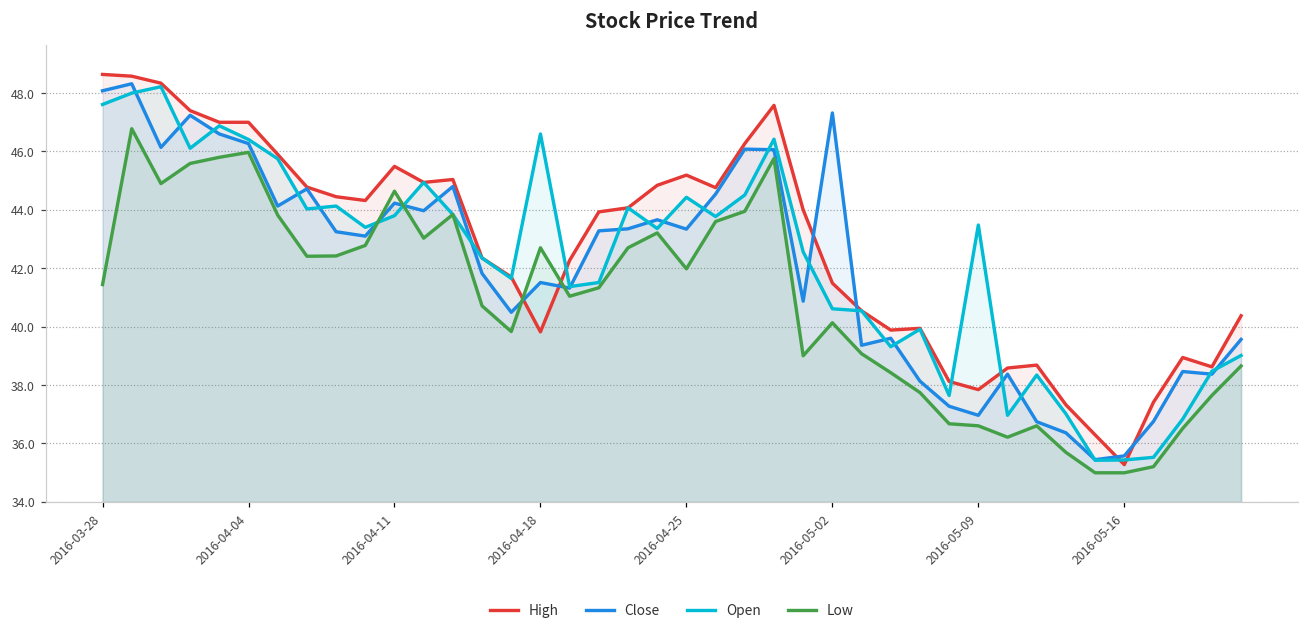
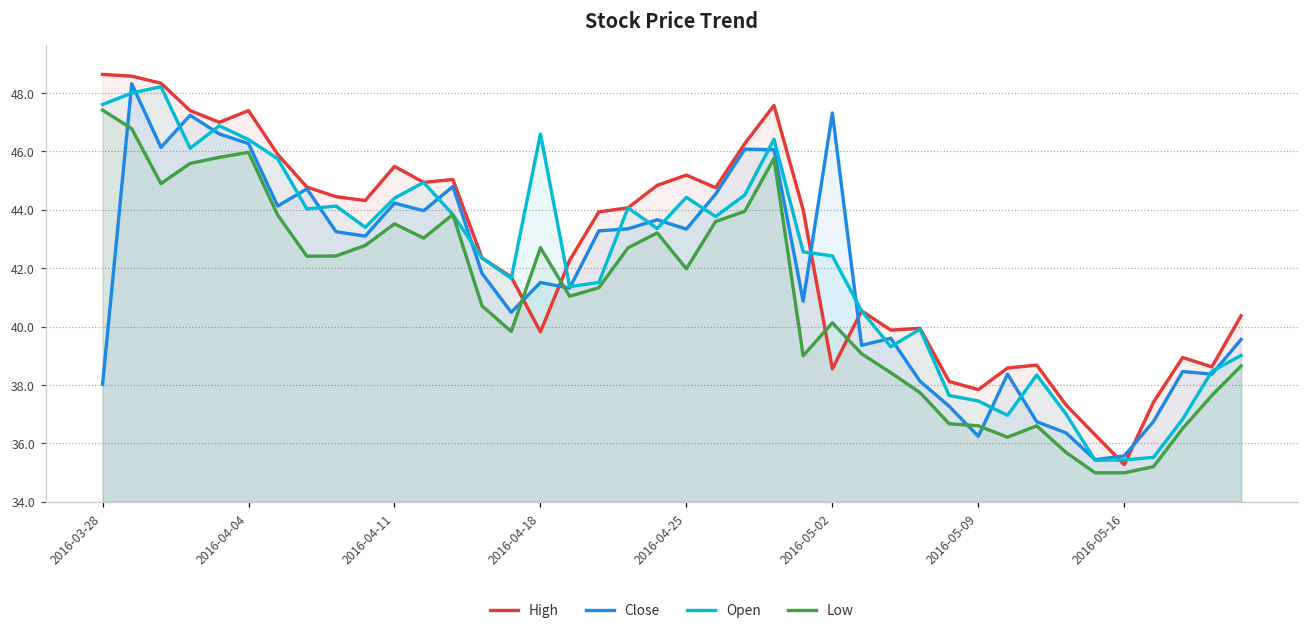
  {
    "High": {
      "2016-03-28": 48.6,
-     "2016-04-04": 47.0,
+     "2016-04-04": 47.4,
      "2016-04-11": 45.5,
      "2016-04-18": 39.8,
      "2016-04-25": 45.2,
-     "2016-05-02": 41.5,
+     "2016-05-02": 38.6,
      "2016-05-09": 37.8,
      "2016-05-16": 35.3
    },
    "Close": {
-     "2016-03-28": 48.1,
+     "2016-03-28": 38.0,
      "2016-04-04": 46.3,
      "2016-04-11": 44.2,
      "2016-04-18": 41.5,
      "2016-04-25": 43.3,
      "2016-05-02": 47.3,
-     "2016-05-09": 37.0,
+     "2016-05-09": 36.2,
      "2016-05-16": 35.6
    },
    "Open": {
      "2016-03-28": 47.6,
      "2016-04-04": 46.4,
-     "2016-04-11": 43.8,
+     "2016-04-11": 44.4,
      "2016-04-18": 46.6,
      "2016-04-25": 44.4,
-     "2016-05-02": 40.6,
-     "2016-05-09": 43.5,
+     "2016-05-02": 42.4,
+     "2016-05-09": 37.5,
      "2016-05-16": 35.4
    },
    "Low": {
-     "2016-03-28": 41.4,
+     "2016-03-28": 47.4,
      "2016-04-04": 46.0,
-     "2016-04-11": 44.6,
+     "2016-04-11": 43.5,
      "2016-04-18": 42.7,
      "2016-04-25": 42.0,
      "2016-05-02": 40.1,
      "2016-05-09": 36.6,
      "2016-05-16": 35.0
    }
  }
